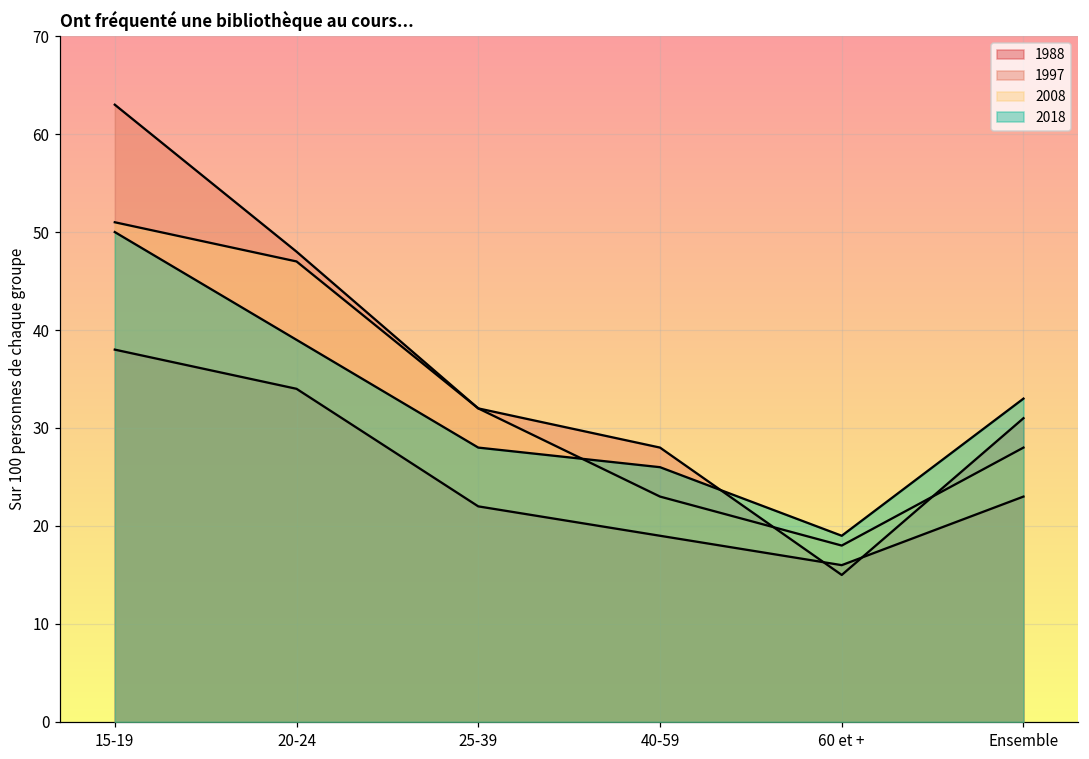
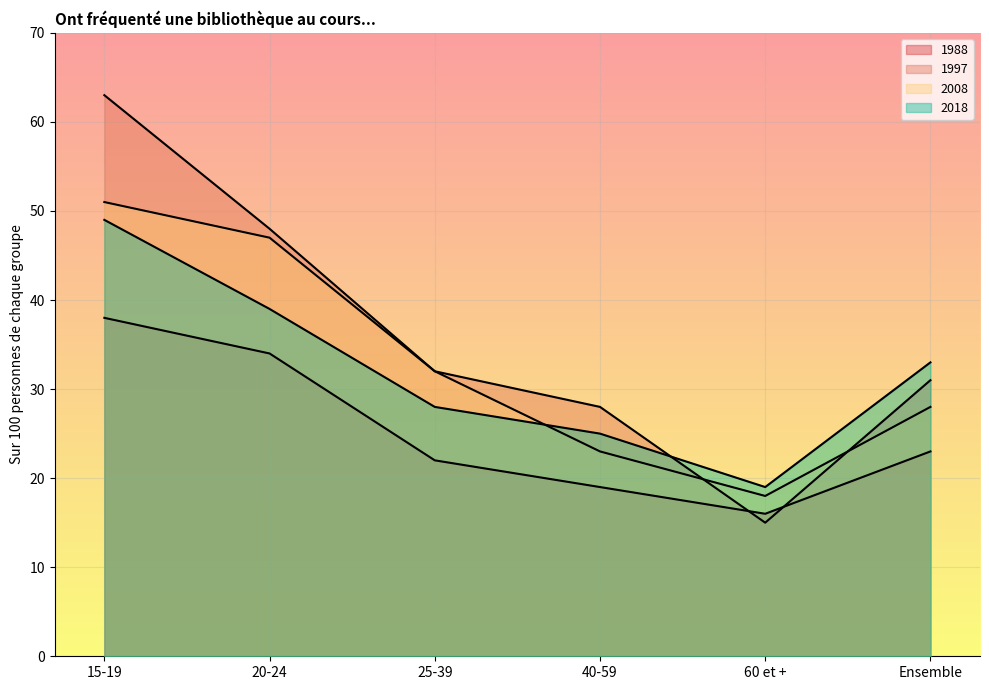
  {
    "2018": {
-     "15-19": 50,
+     "15-19": 49,
      "20-24": 39,
      "25-39": 28,
-     "40-59": 26,
+     "40-59": 25,
      "60 et +": 19,
      "Ensemble": 33
    }
  }
